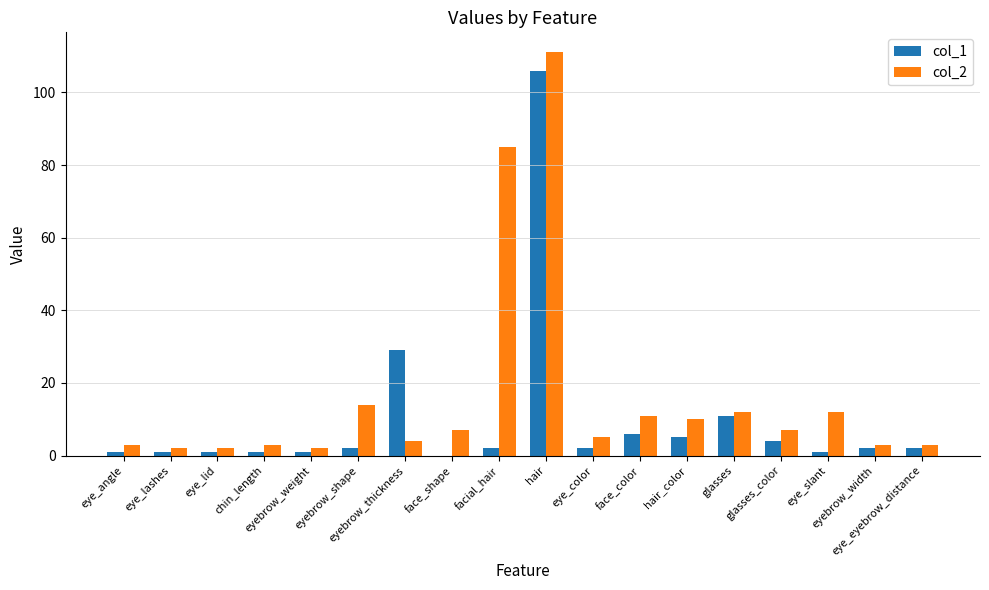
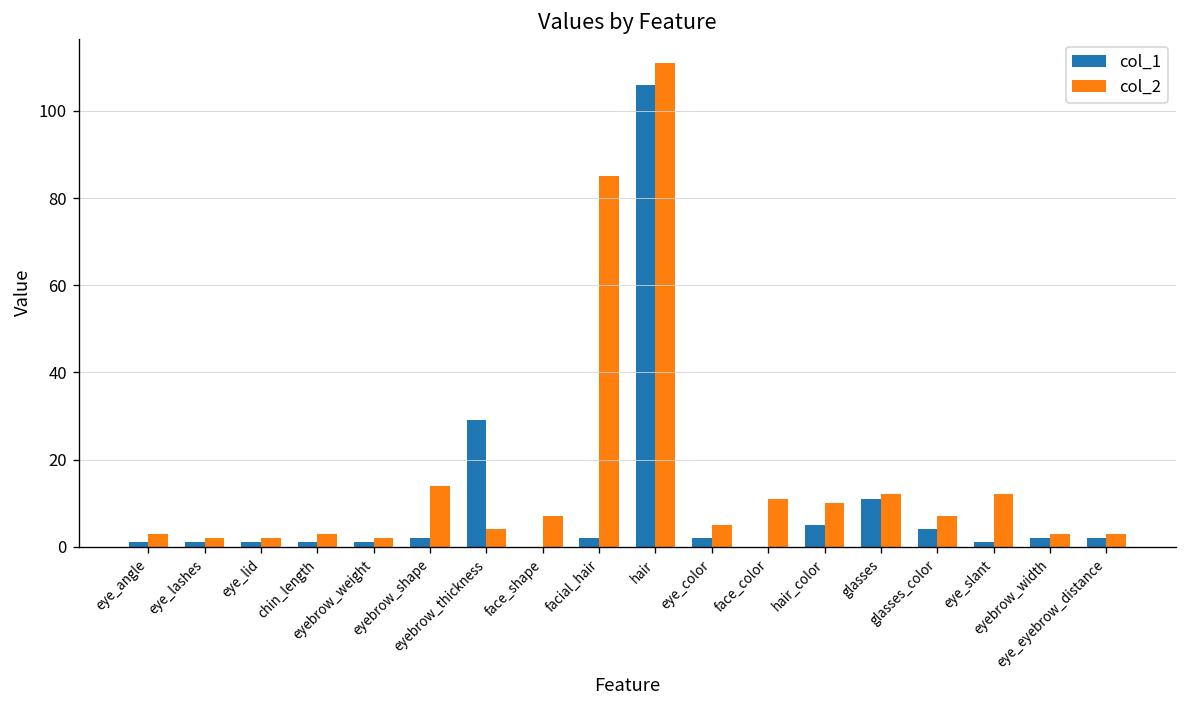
  {
    "col_1": {
      "eye_angle": 1,
      "eye_lashes": 1,
      "eye_lid": 1,
      "chin_length": 1,
      "eyebrow_weight": 1,
      "eyebrow_shape": 2,
      "eyebrow_thickness": 29,
      "face_shape": 0,
      "facial_hair": 2,
      "hair": 106,
      "eye_color": 2,
-     "face_color": 6,
+     "face_color": 0,
      "hair_color": 5,
      "glasses": 11,
      "glasses_color": 4,
      "eye_slant": 1,
      "eyebrow_width": 2,
      "eye_eyebrow_distance": 2
    },
    "col_2": {
      "eye_angle": 3,
      "eye_lashes": 2,
      "eye_lid": 2,
      "chin_length": 3,
      "eyebrow_weight": 2,
      "eyebrow_shape": 14,
      "eyebrow_thickness": 4,
      "face_shape": 7,
      "facial_hair": 85,
      "hair": 111,
      "eye_color": 5,
      "face_color": 11,
      "hair_color": 10,
      "glasses": 12,
      "glasses_color": 7,
      "eye_slant": 12,
      "eyebrow_width": 3,
      "eye_eyebrow_distance": 3
    }
  }
